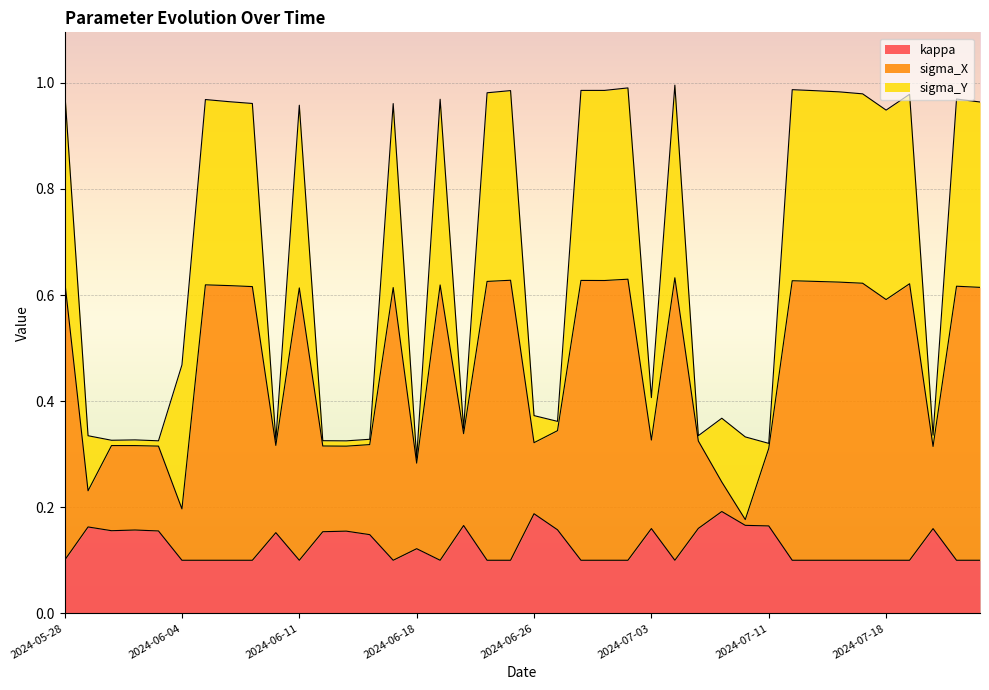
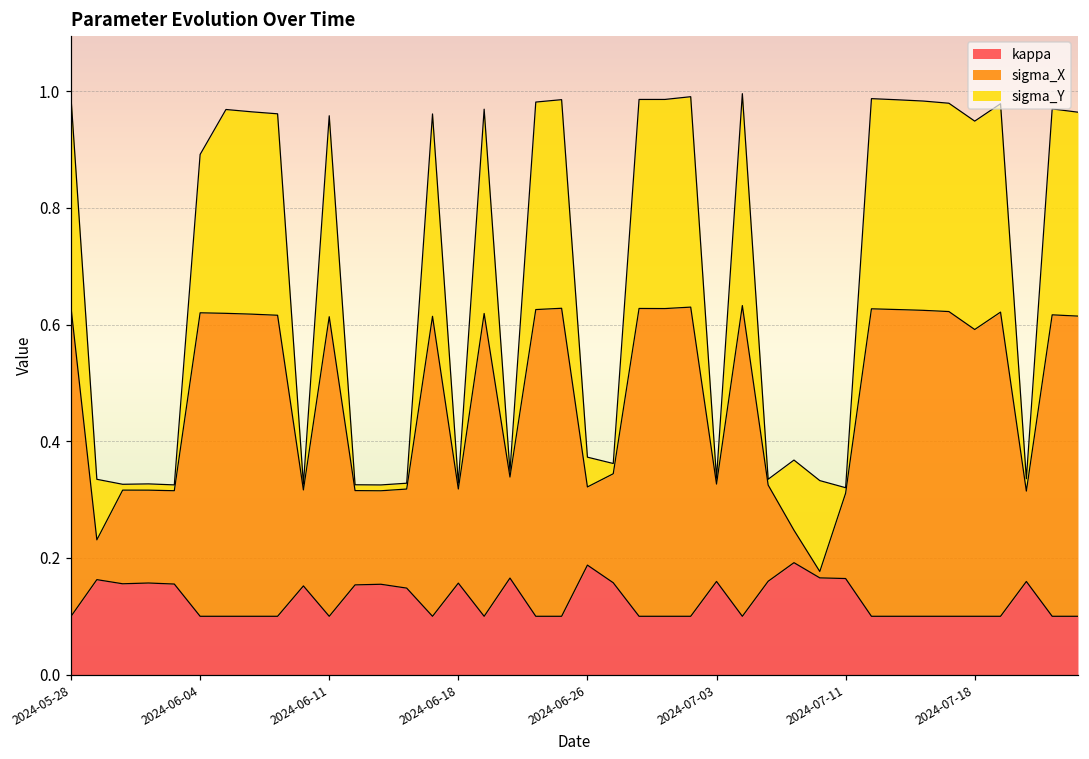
  {
    "kappa": {
      "2024-05-28": 0.10,
      "2024-06-04": 0.10,
      "2024-06-11": 0.10,
-     "2024-06-18": 0.12,
+     "2024-06-18": 0.16,
      "2024-06-26": 0.19,
      "2024-07-03": 0.16,
      "2024-07-11": 0.16,
      "2024-07-18": 0.10
    },
    "sigma_X": {
      "2024-05-28": 0.53,
-     "2024-06-04": 0.10,
+     "2024-06-04": 0.52,
      "2024-06-11": 0.51,
      "2024-06-18": 0.16,
      "2024-06-26": 0.13,
      "2024-07-03": 0.17,
      "2024-07-11": 0.15,
      "2024-07-18": 0.49
    },
    "sigma_Y": {
      "2024-05-28": 0.36,
      "2024-06-04": 0.27,
      "2024-06-11": 0.34,
      "2024-06-18": 0.01,
      "2024-06-26": 0.05,
-     "2024-07-03": 0.08,
+     "2024-07-03": 0.01,
      "2024-07-11": 0.01,
      "2024-07-18": 0.36
    }
  }
